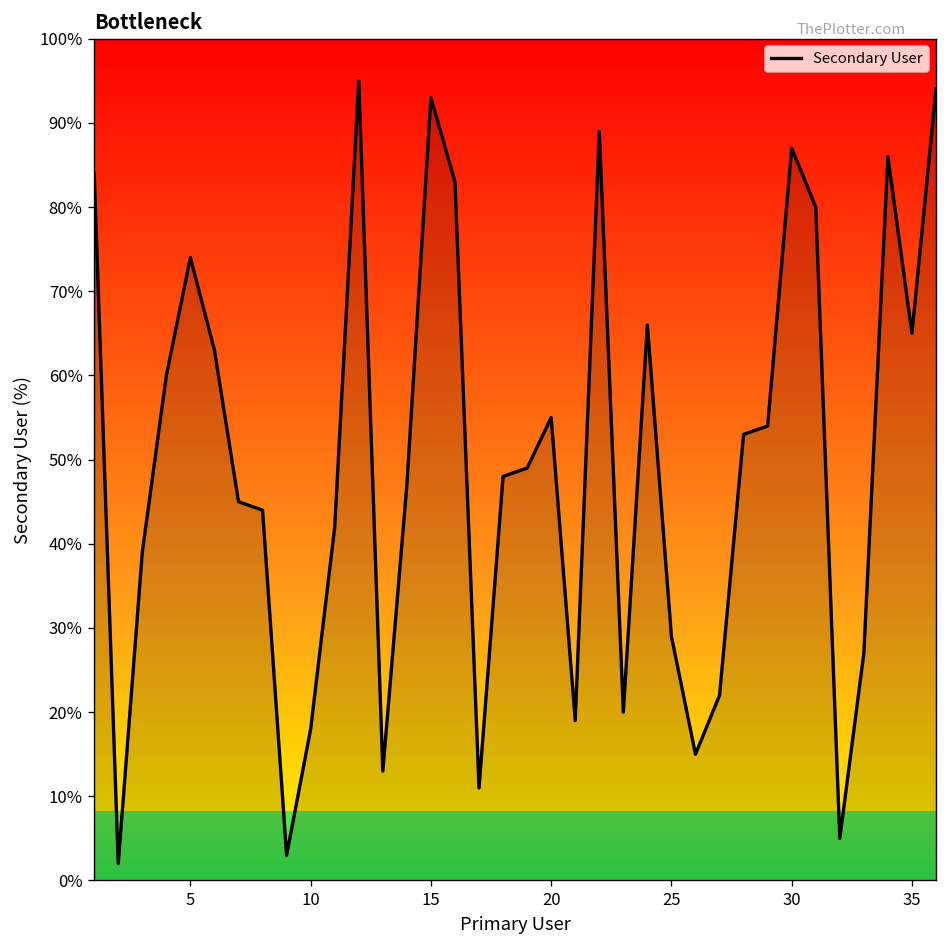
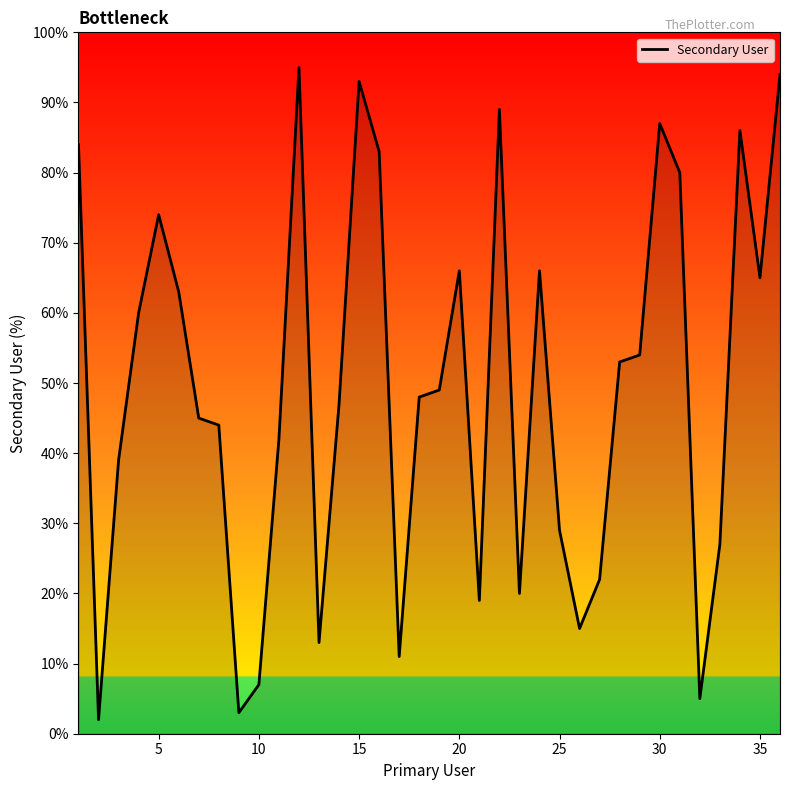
  {
    "5": "74%",
-   "10": "18%",
+   "10": "7%",
    "15": "93%",
-   "20": "55%",
+   "20": "66%",
    "25": "29%",
    "30": "87%",
    "35": "65%"
  }
